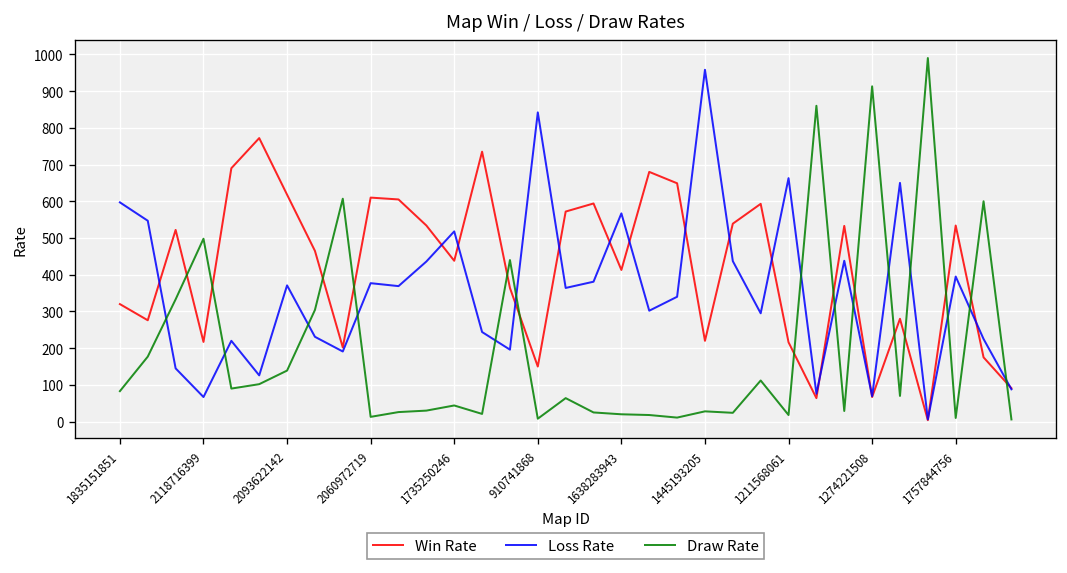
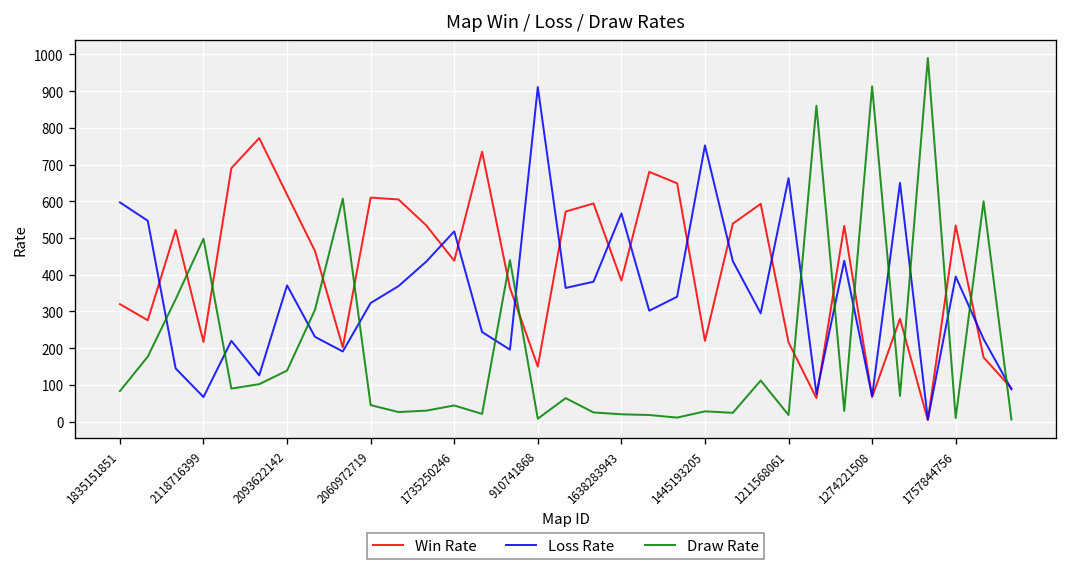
  {
    "Win Rate": {
      "1835151851": 320,
      "2118716399": 220,
      "2093622142": 620,
      "2060972719": 610,
      "1735250246": 440,
      "910741868": 150,
-     "1638283943": 410,
+     "1638283943": 380,
      "1445193205": 220,
      "1211568061": 220,
      "1757844756": 530
    },
    "Loss Rate": {
      "1835151851": 600,
      "2118716399": 70,
      "2093622142": 370,
-     "2060972719": 380,
+     "2060972719": 320,
      "1735250246": 520,
-     "910741868": 840,
+     "910741868": 910,
      "1638283943": 570,
-     "1445193205": 960,
+     "1445193205": 750,
      "1211568061": 660,
      "1757844756": 400
    },
    "Draw Rate": {
      "1835151851": 80,
      "2118716399": 500,
      "2093622142": 140,
-     "2060972719": 10,
+     "2060972719": 50,
      "1735250246": 40,
      "910741868": 10,
      "1638283943": 20,
      "1445193205": 30,
      "1211568061": 20,
      "1274221508": 910,
      "1757844756": 10
    }
  }
